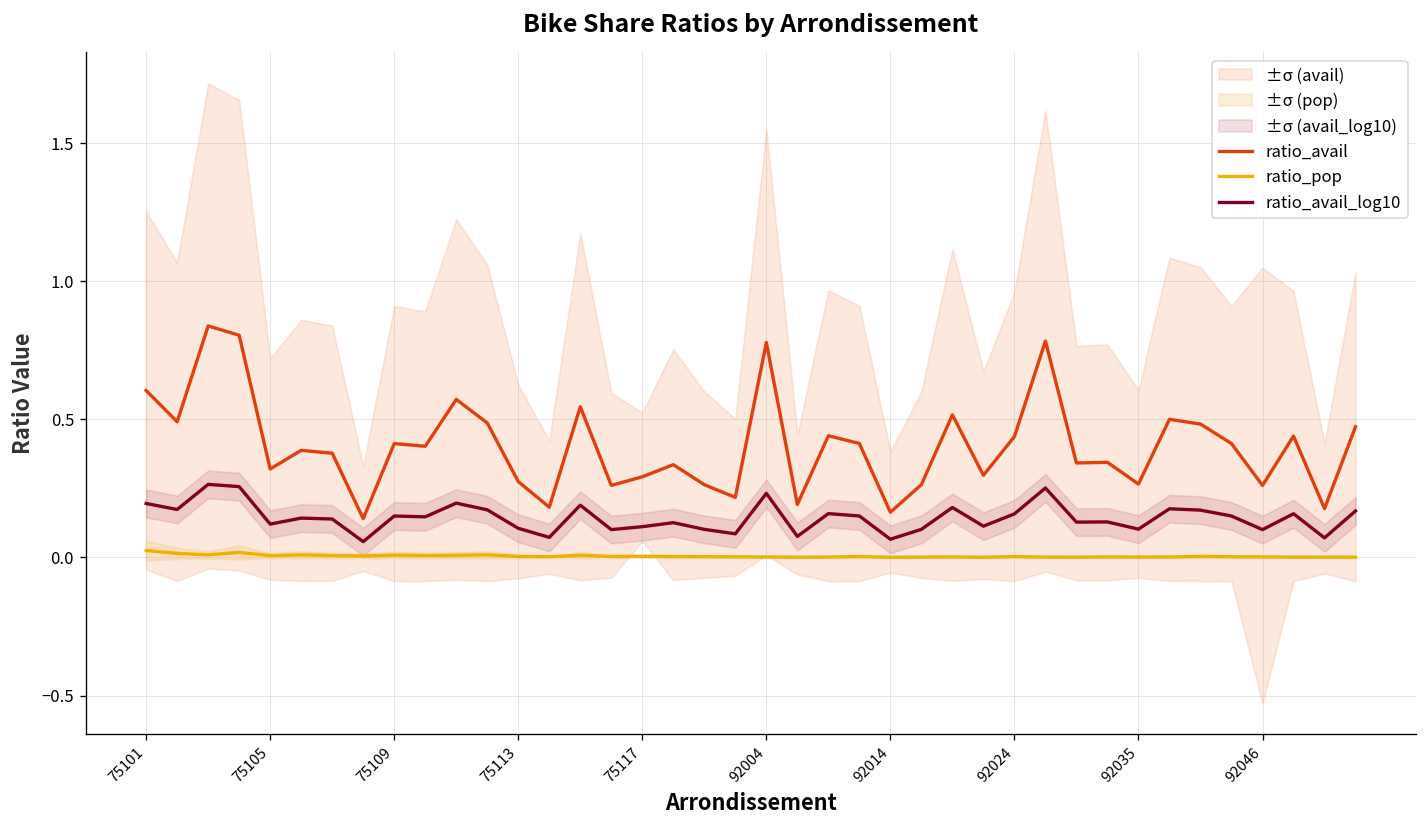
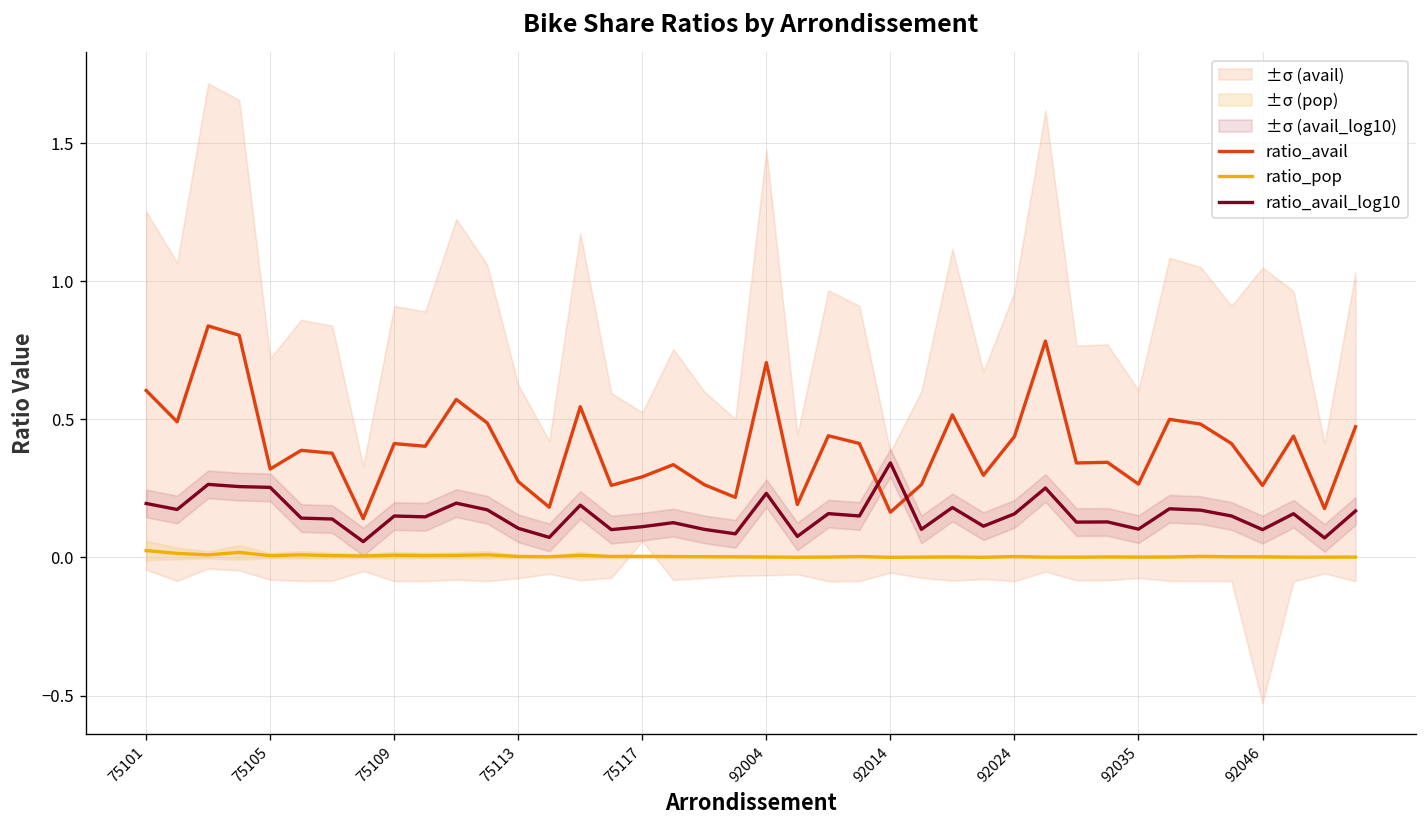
  {
    "ratio_avail": {
      "75101": 0.60,
      "75105": 0.32,
      "75109": 0.41,
      "75113": 0.27,
      "75117": 0.29,
-     "92004": 0.78,
+     "92004": 0.71,
      "92014": 0.16,
      "92024": 0.44,
      "92035": 0.27,
      "92046": 0.26
    },
    "ratio_pop": {
      "75101": 0.02,
      "75109": 0.01
    },
    "ratio_avail_log10": {
      "75101": 0.20,
-     "75105": 0.12,
+     "75105": 0.25,
      "75109": 0.15,
      "75113": 0.11,
      "75117": 0.11,
      "92004": 0.23,
-     "92014": 0.07,
+     "92014": 0.34,
      "92024": 0.16,
      "92035": 0.10,
      "92046": 0.10
    }
  }
